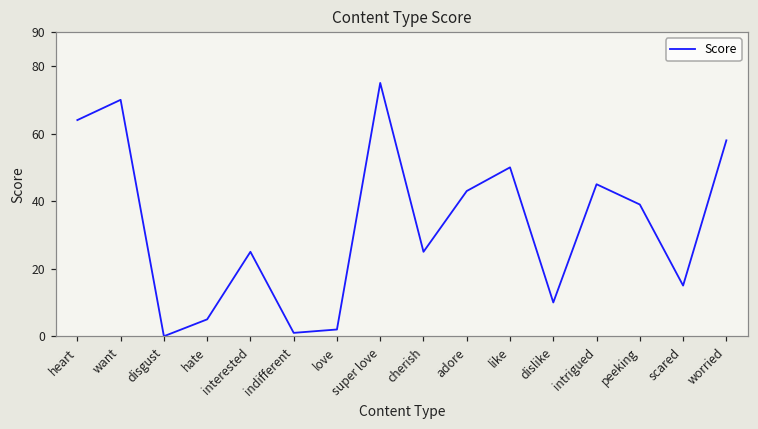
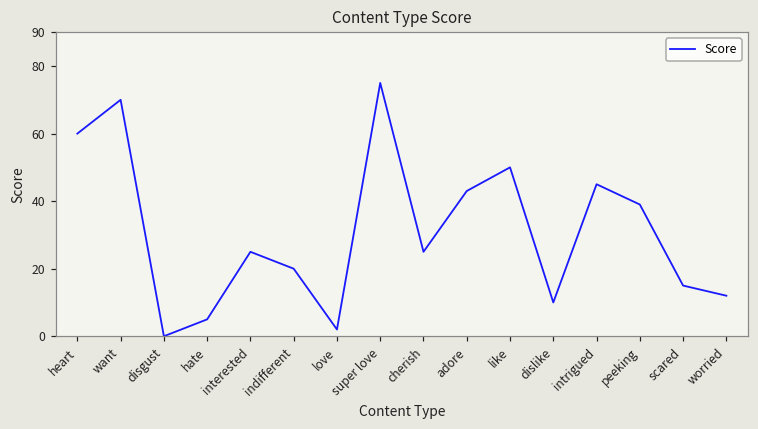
  {
-   "heart": 64,
+   "heart": 60,
    "want": 70,
    "disgust": 0,
    "hate": 5,
    "interested": 25,
-   "indifferent": 1,
+   "indifferent": 20,
    "love": 2,
    "super love": 75,
    "cherish": 25,
    "adore": 43,
    "like": 50,
    "dislike": 10,
    "intrigued": 45,
    "peeking": 39,
    "scared": 15,
-   "worried": 58
+   "worried": 12
  }
